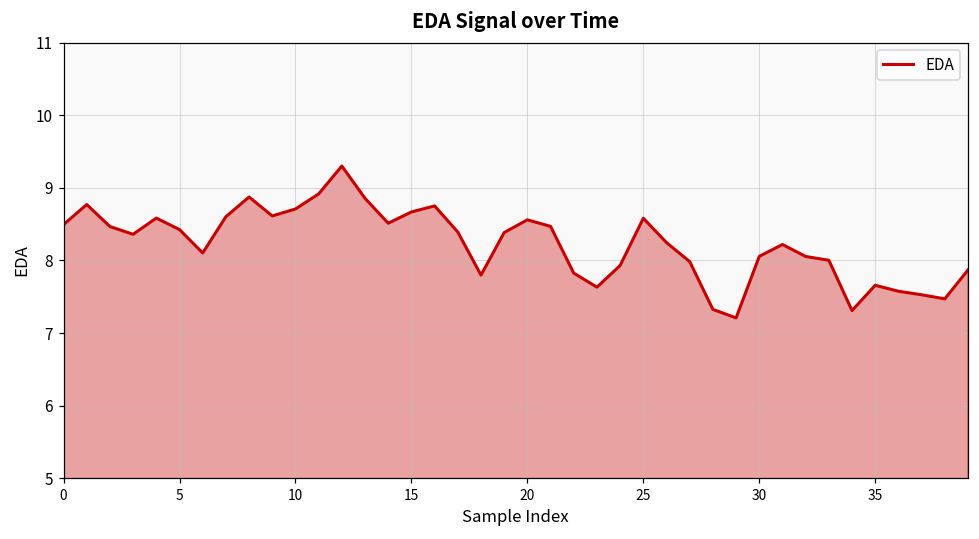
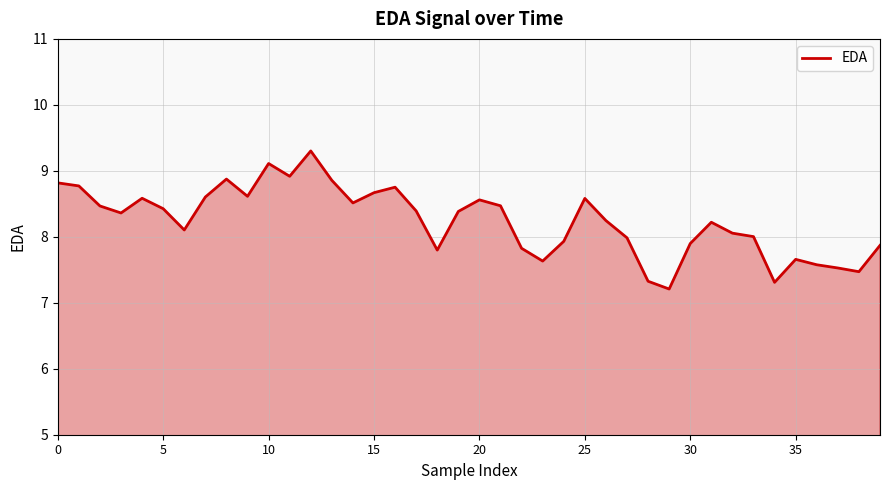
  {
-   "0": 8.5,
+   "0": 8.8,
    "5": 8.4,
-   "10": 8.7,
+   "10": 9.1,
    "15": 8.7,
    "20": 8.6,
    "25": 8.6,
-   "30": 8.1,
+   "30": 7.9,
    "35": 7.7
  }
